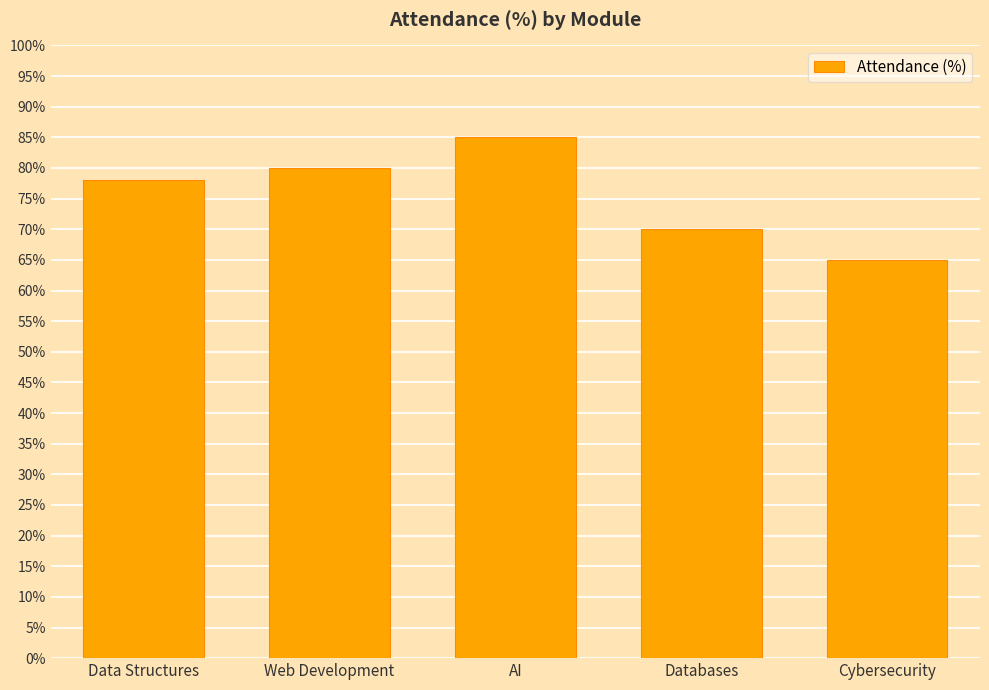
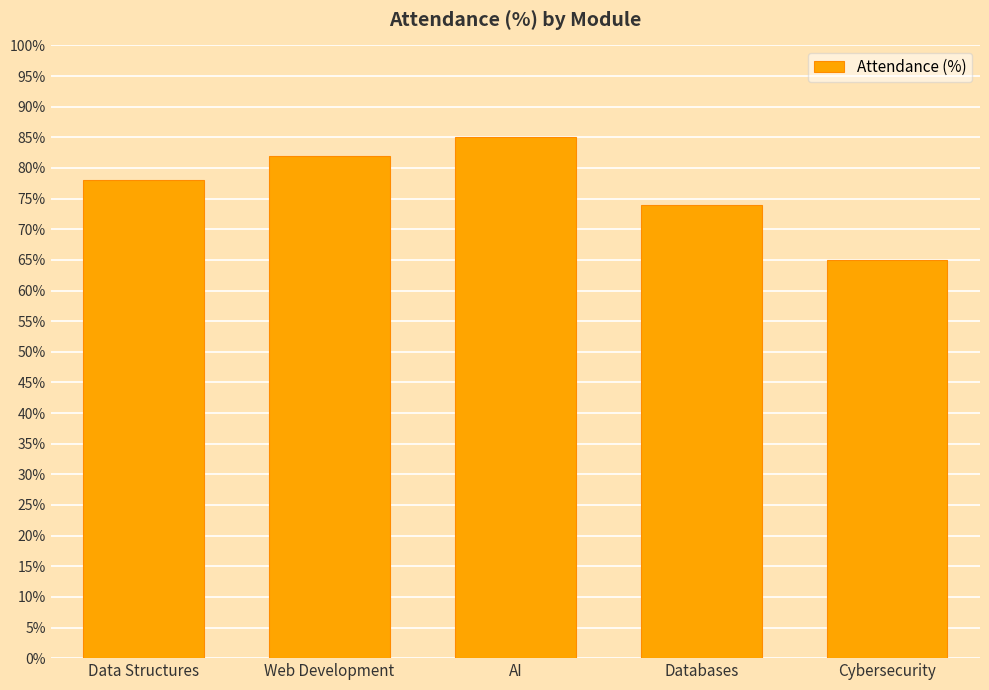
  {
    "Data Structures": "78%",
-   "Web Development": "80%",
+   "Web Development": "82%",
    "AI": "85%",
-   "Databases": "70%",
+   "Databases": "74%",
    "Cybersecurity": "65%"
  }
